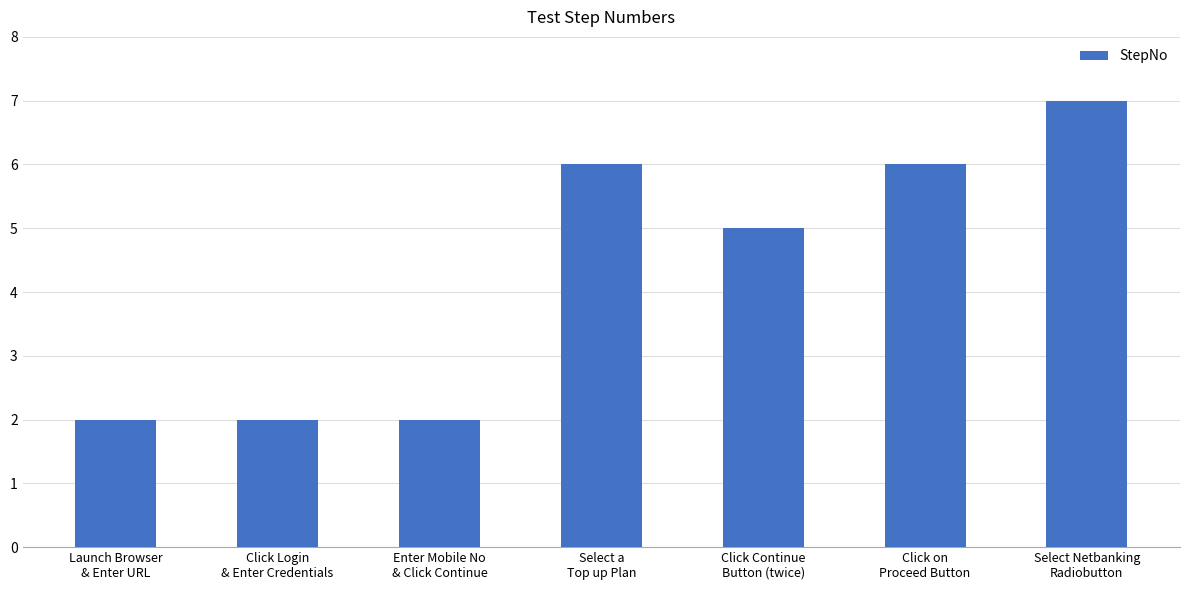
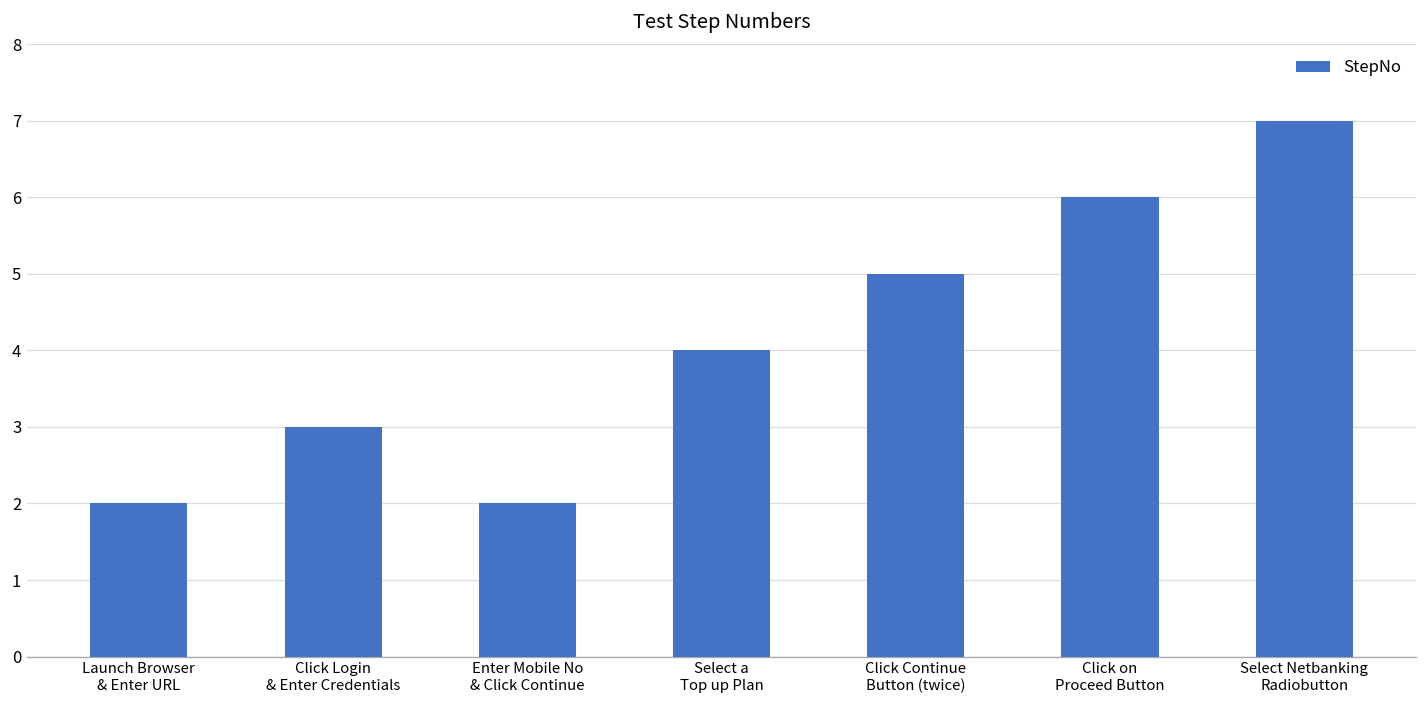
  {
    "Launch Browser & Enter URL": 2,
-   "Click Login & Enter Credentials": 2,
+   "Click Login & Enter Credentials": 3,
    "Enter Mobile No & Click Continue": 2,
-   "Select a Top up Plan": 6,
+   "Select a Top up Plan": 4,
    "Click Continue Button (twice)": 5,
    "Click on Proceed Button": 6,
    "Select Netbanking Radiobutton": 7
  }
